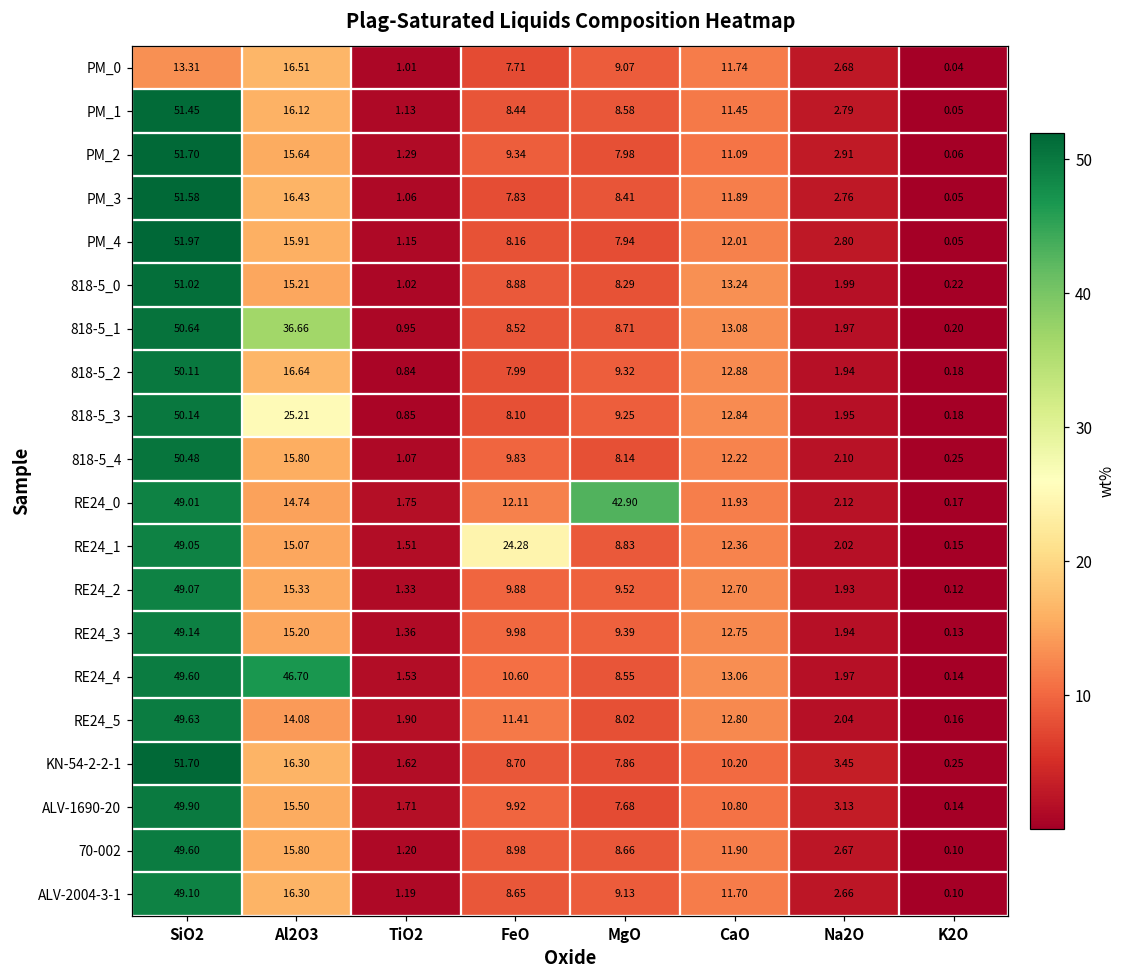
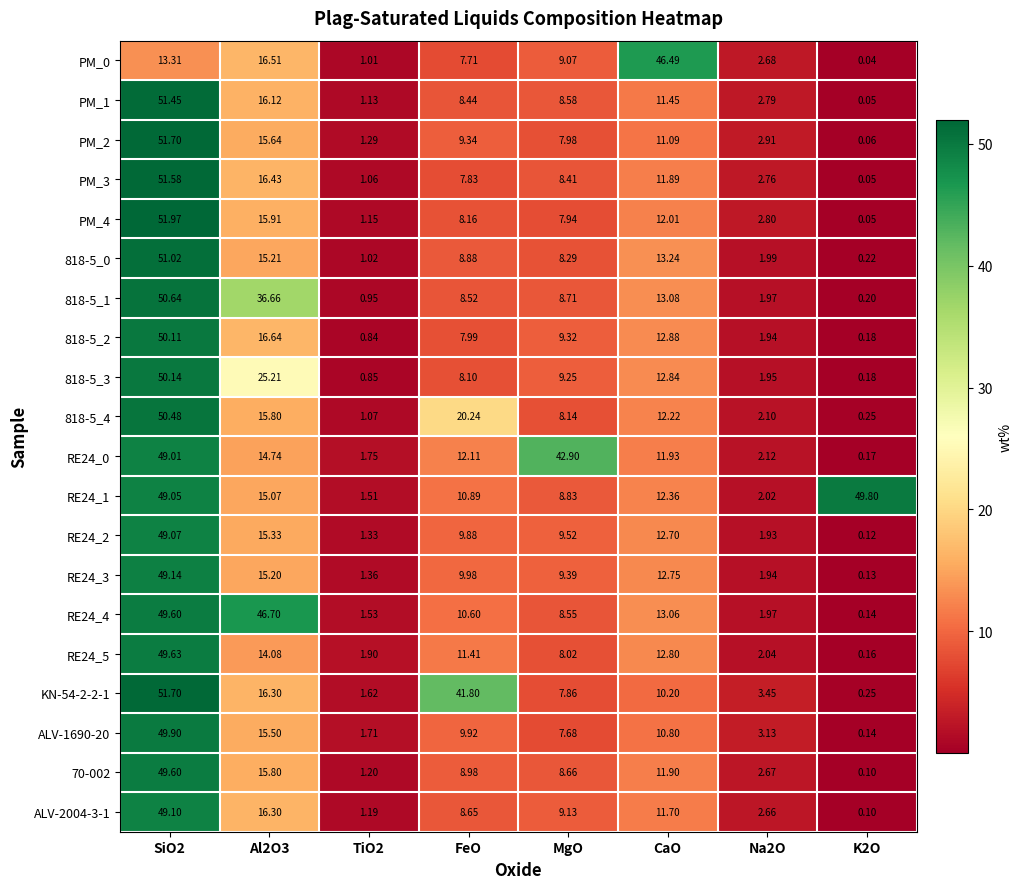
  {
    "PM_0": {
      "SiO2": 13.31,
      "Al2O3": 16.51,
      "TiO2": 1.01,
      "FeO": 7.71,
      "MgO": 9.07,
-     "CaO": 11.74,
+     "CaO": 46.49,
      "Na2O": 2.68,
      "K2O": 0.04
    },
    "PM_1": {
      "SiO2": 51.45,
      "Al2O3": 16.12,
      "TiO2": 1.13,
      "FeO": 8.44,
      "MgO": 8.58,
      "CaO": 11.45,
      "Na2O": 2.79,
      "K2O": 0.05
    },
    "PM_2": {
      "SiO2": 51.70,
      "Al2O3": 15.64,
      "TiO2": 1.29,
      "FeO": 9.34,
      "MgO": 7.98,
      "CaO": 11.09,
      "Na2O": 2.91,
      "K2O": 0.06
    },
    "PM_3": {
      "SiO2": 51.58,
      "Al2O3": 16.43,
      "TiO2": 1.06,
      "FeO": 7.83,
      "MgO": 8.41,
      "CaO": 11.89,
      "Na2O": 2.76,
      "K2O": 0.05
    },
    "PM_4": {
      "SiO2": 51.97,
      "Al2O3": 15.91,
      "TiO2": 1.15,
      "FeO": 8.16,
      "MgO": 7.94,
      "CaO": 12.01,
      "Na2O": 2.80,
      "K2O": 0.05
    },
    "818-5_0": {
      "SiO2": 51.02,
      "Al2O3": 15.21,
      "TiO2": 1.02,
      "FeO": 8.88,
      "MgO": 8.29,
      "CaO": 13.24,
      "Na2O": 1.99,
      "K2O": 0.22
    },
    "818-5_1": {
      "SiO2": 50.64,
      "Al2O3": 36.66,
      "TiO2": 0.95,
      "FeO": 8.52,
      "MgO": 8.71,
      "CaO": 13.08,
      "Na2O": 1.97,
      "K2O": 0.20
    },
    "818-5_2": {
      "SiO2": 50.11,
      "Al2O3": 16.64,
      "TiO2": 0.84,
      "FeO": 7.99,
      "MgO": 9.32,
      "CaO": 12.88,
      "Na2O": 1.94,
      "K2O": 0.18
    },
    "818-5_3": {
      "SiO2": 50.14,
      "Al2O3": 25.21,
      "TiO2": 0.85,
      "FeO": 8.10,
      "MgO": 9.25,
      "CaO": 12.84,
      "Na2O": 1.95,
      "K2O": 0.18
    },
    "818-5_4": {
      "SiO2": 50.48,
      "Al2O3": 15.80,
      "TiO2": 1.07,
-     "FeO": 9.83,
+     "FeO": 20.24,
      "MgO": 8.14,
      "CaO": 12.22,
      "Na2O": 2.10,
      "K2O": 0.25
    },
    "RE24_0": {
      "SiO2": 49.01,
      "Al2O3": 14.74,
      "TiO2": 1.75,
      "FeO": 12.11,
      "MgO": 42.90,
      "CaO": 11.93,
      "Na2O": 2.12,
      "K2O": 0.17
    },
    "RE24_1": {
      "SiO2": 49.05,
      "Al2O3": 15.07,
      "TiO2": 1.51,
-     "FeO": 24.28,
+     "FeO": 10.89,
      "MgO": 8.83,
      "CaO": 12.36,
      "Na2O": 2.02,
-     "K2O": 0.15
+     "K2O": 49.80
    },
    "RE24_2": {
      "SiO2": 49.07,
      "Al2O3": 15.33,
      "TiO2": 1.33,
      "FeO": 9.88,
      "MgO": 9.52,
      "CaO": 12.70,
      "Na2O": 1.93,
      "K2O": 0.12
    },
    "RE24_3": {
      "SiO2": 49.14,
      "Al2O3": 15.20,
      "TiO2": 1.36,
      "FeO": 9.98,
      "MgO": 9.39,
      "CaO": 12.75,
      "Na2O": 1.94,
      "K2O": 0.13
    },
    "RE24_4": {
      "SiO2": 49.60,
      "Al2O3": 46.70,
      "TiO2": 1.53,
      "FeO": 10.60,
      "MgO": 8.55,
      "CaO": 13.06,
      "Na2O": 1.97,
      "K2O": 0.14
    },
    "RE24_5": {
      "SiO2": 49.63,
      "Al2O3": 14.08,
      "TiO2": 1.90,
      "FeO": 11.41,
      "MgO": 8.02,
      "CaO": 12.80,
      "Na2O": 2.04,
      "K2O": 0.16
    },
    "KN-54-2-2-1": {
      "SiO2": 51.70,
      "Al2O3": 16.30,
      "TiO2": 1.62,
-     "FeO": 8.70,
+     "FeO": 41.80,
      "MgO": 7.86,
      "CaO": 10.20,
      "Na2O": 3.45,
      "K2O": 0.25
    },
    "ALV-1690-20": {
      "SiO2": 49.90,
      "Al2O3": 15.50,
      "TiO2": 1.71,
      "FeO": 9.92,
      "MgO": 7.68,
      "CaO": 10.80,
      "Na2O": 3.13,
      "K2O": 0.14
    },
    "70-002": {
      "SiO2": 49.60,
      "Al2O3": 15.80,
      "TiO2": 1.20,
      "FeO": 8.98,
      "MgO": 8.66,
      "CaO": 11.90,
      "Na2O": 2.67,
      "K2O": 0.10
    },
    "ALV-2004-3-1": {
      "SiO2": 49.10,
      "Al2O3": 16.30,
      "TiO2": 1.19,
      "FeO": 8.65,
      "MgO": 9.13,
      "CaO": 11.70,
      "Na2O": 2.66,
      "K2O": 0.10
    }
  }
